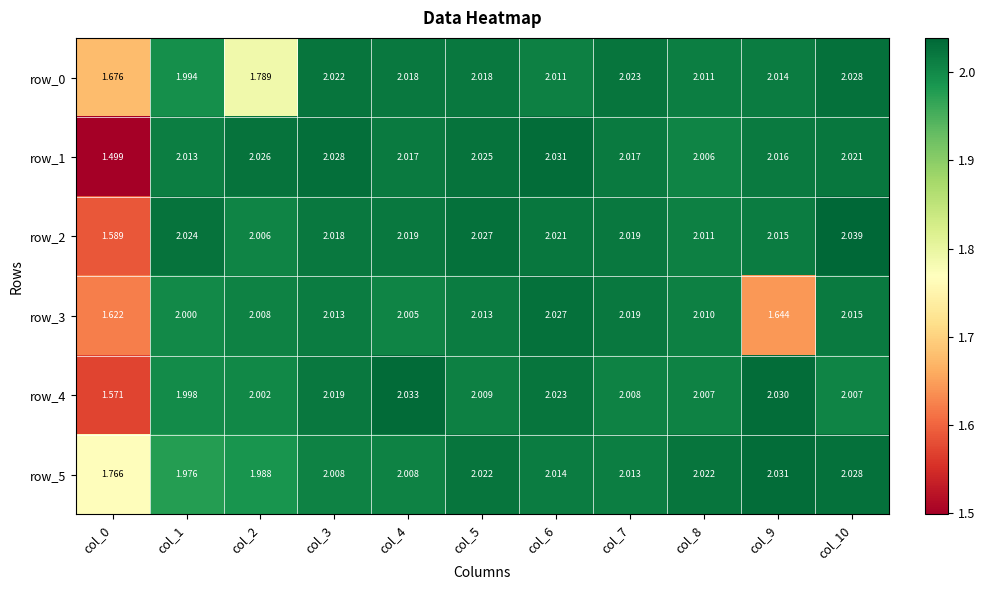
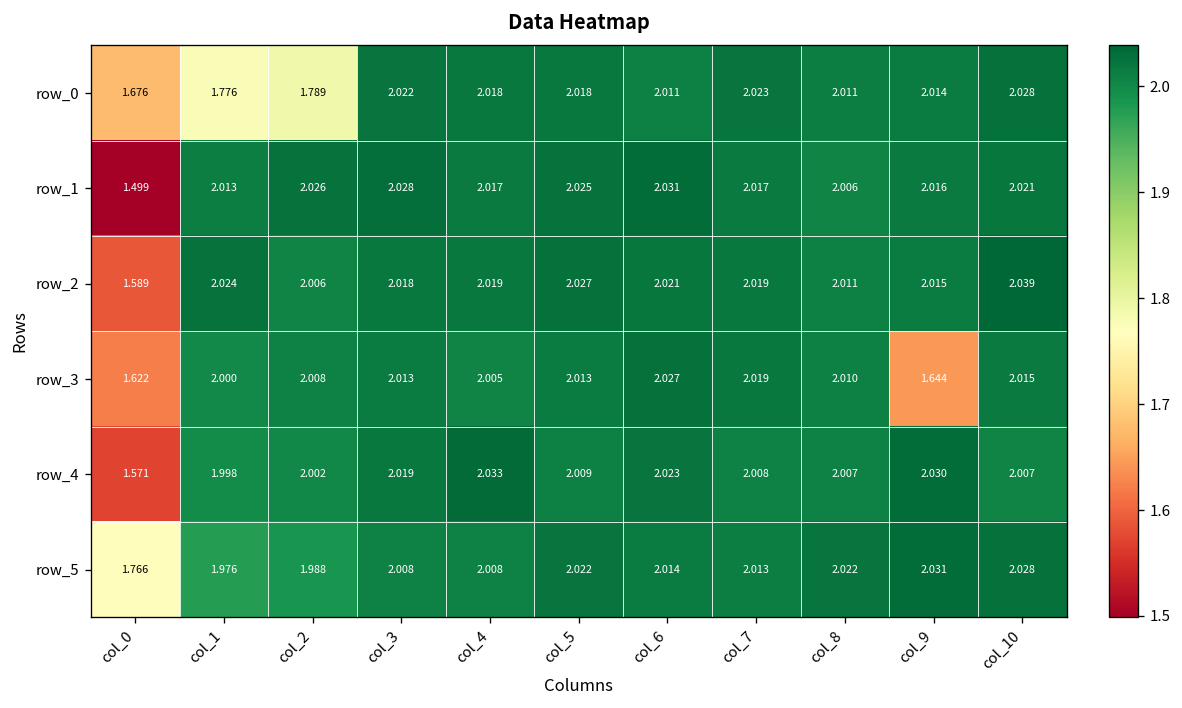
  {
    "row_0": {
      "col_0": 1.676,
-     "col_1": 1.994,
+     "col_1": 1.776,
      "col_2": 1.789,
      "col_3": 2.022,
      "col_4": 2.018,
      "col_5": 2.018,
      "col_6": 2.011,
      "col_7": 2.023,
      "col_8": 2.011,
      "col_9": 2.014,
      "col_10": 2.028
    },
    "row_1": {
      "col_0": 1.499,
      "col_1": 2.013,
      "col_2": 2.026,
      "col_3": 2.028,
      "col_4": 2.017,
      "col_5": 2.025,
      "col_6": 2.031,
      "col_7": 2.017,
      "col_8": 2.006,
      "col_9": 2.016,
      "col_10": 2.021
    },
    "row_2": {
      "col_0": 1.589,
      "col_1": 2.024,
      "col_2": 2.006,
      "col_3": 2.018,
      "col_4": 2.019,
      "col_5": 2.027,
      "col_6": 2.021,
      "col_7": 2.019,
      "col_8": 2.011,
      "col_9": 2.015,
      "col_10": 2.039
    },
    "row_3": {
      "col_0": 1.622,
      "col_1": 2.000,
      "col_2": 2.008,
      "col_3": 2.013,
      "col_4": 2.005,
      "col_5": 2.013,
      "col_6": 2.027,
      "col_7": 2.019,
      "col_8": 2.010,
      "col_9": 1.644,
      "col_10": 2.015
    },
    "row_4": {
      "col_0": 1.571,
      "col_1": 1.998,
      "col_2": 2.002,
      "col_3": 2.019,
      "col_4": 2.033,
      "col_5": 2.009,
      "col_6": 2.023,
      "col_7": 2.008,
      "col_8": 2.007,
      "col_9": 2.030,
      "col_10": 2.007
    },
    "row_5": {
      "col_0": 1.766,
      "col_1": 1.976,
      "col_2": 1.988,
      "col_3": 2.008,
      "col_4": 2.008,
      "col_5": 2.022,
      "col_6": 2.014,
      "col_7": 2.013,
      "col_8": 2.022,
      "col_9": 2.031,
      "col_10": 2.028
    }
  }
